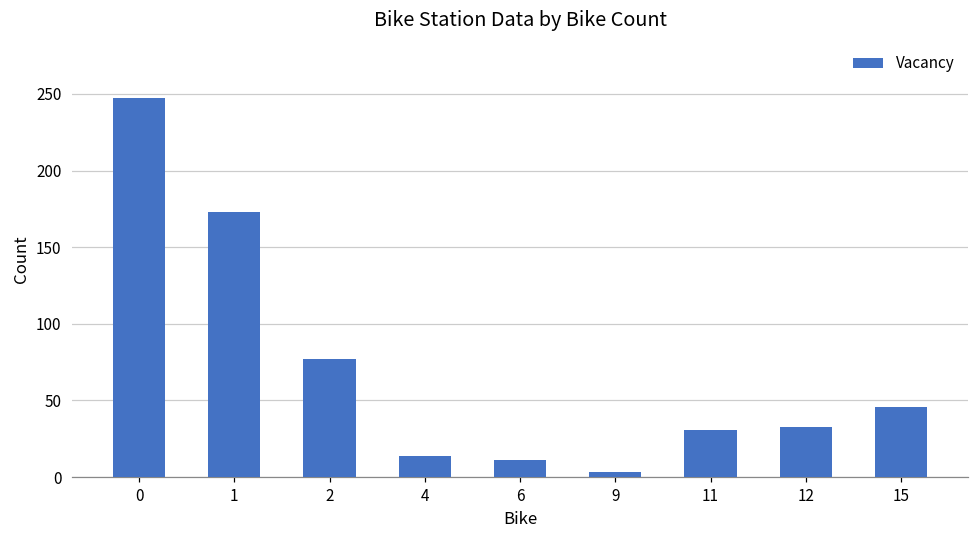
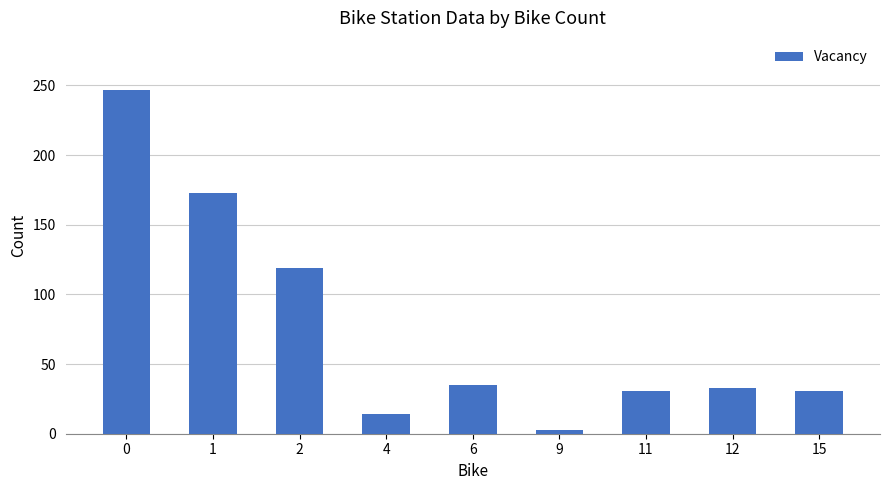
  {
    "0": 247,
    "1": 173,
-   "2": 77,
+   "2": 119,
    "4": 14,
-   "6": 11,
+   "6": 35,
    "9": 3,
    "11": 31,
    "12": 33,
-   "15": 46
+   "15": 31
  }
